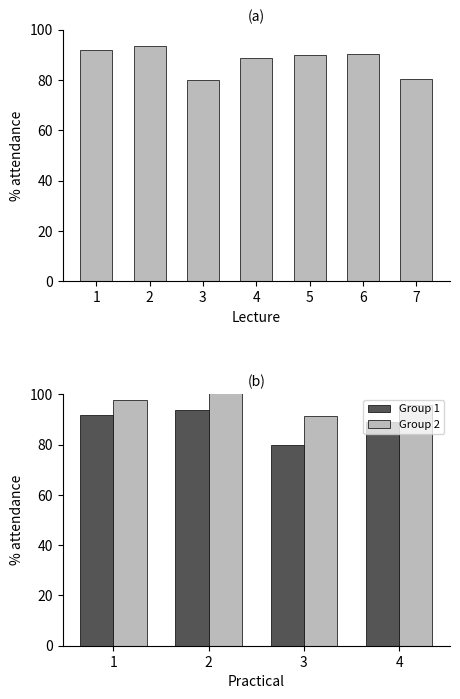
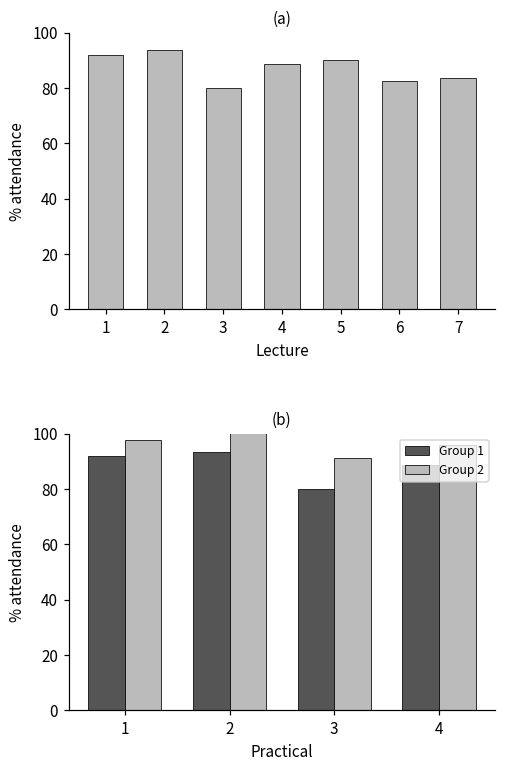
  {
    "(a)": {
      "1": 92,
      "2": 94,
      "3": 80,
      "4": 89,
      "5": 90,
-     "6": 90,
-     "7": 80
+     "6": 82,
+     "7": 84
    },
    "(b)": {
      "Group 1": {
        "1": 92,
        "2": 94,
        "3": 80
      },
      "Group 2": {
        "1": 98,
        "3": 91
      }
    }
  }
